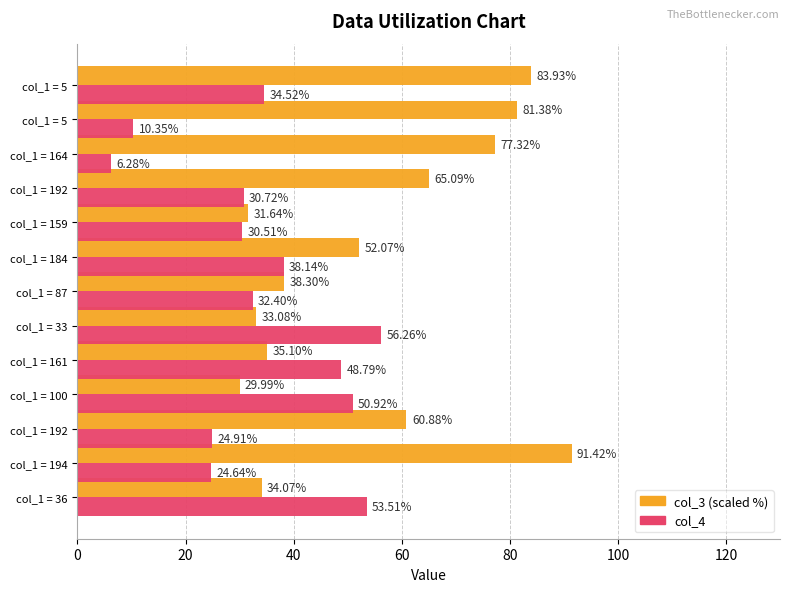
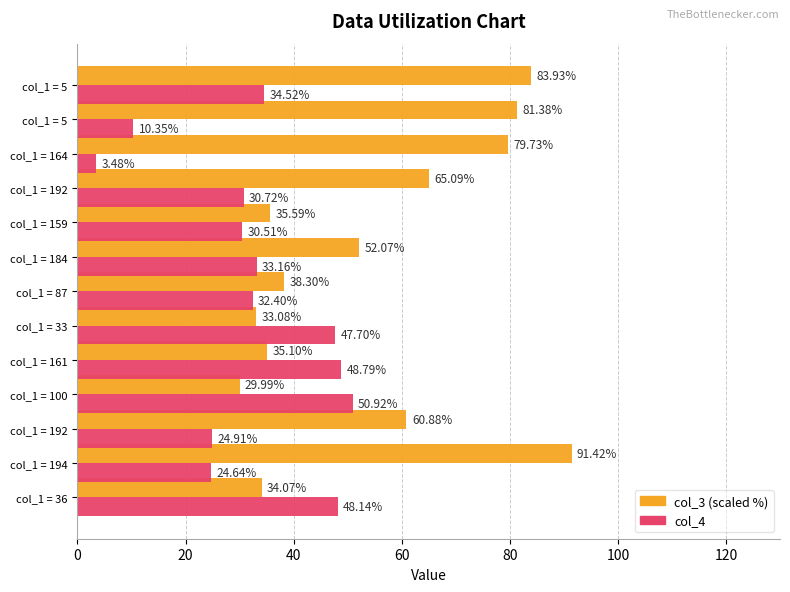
  {
    "col_3 (scaled %)": {
-     "col_1 = 164": "77.32%",
-     "col_1 = 159": "31.64%",
+     "col_1 = 164": "79.73%",
+     "col_1 = 159": "35.59%",
      "col_1 = 184": "52.07%",
      "col_1 = 87": "38.30%",
      "col_1 = 33": "33.08%",
      "col_1 = 161": "35.10%",
      "col_1 = 100": "29.99%",
      "col_1 = 194": "91.42%",
      "col_1 = 36": "34.07%"
    },
    "col_4": {
-     "col_1 = 164": "6.28%",
+     "col_1 = 164": "3.48%",
      "col_1 = 159": "30.51%",
-     "col_1 = 184": "38.14%",
+     "col_1 = 184": "33.16%",
      "col_1 = 87": "32.40%",
-     "col_1 = 33": "56.26%",
+     "col_1 = 33": "47.70%",
      "col_1 = 161": "48.79%",
      "col_1 = 100": "50.92%",
      "col_1 = 194": "24.64%",
-     "col_1 = 36": "53.51%"
+     "col_1 = 36": "48.14%"
    }
  }
